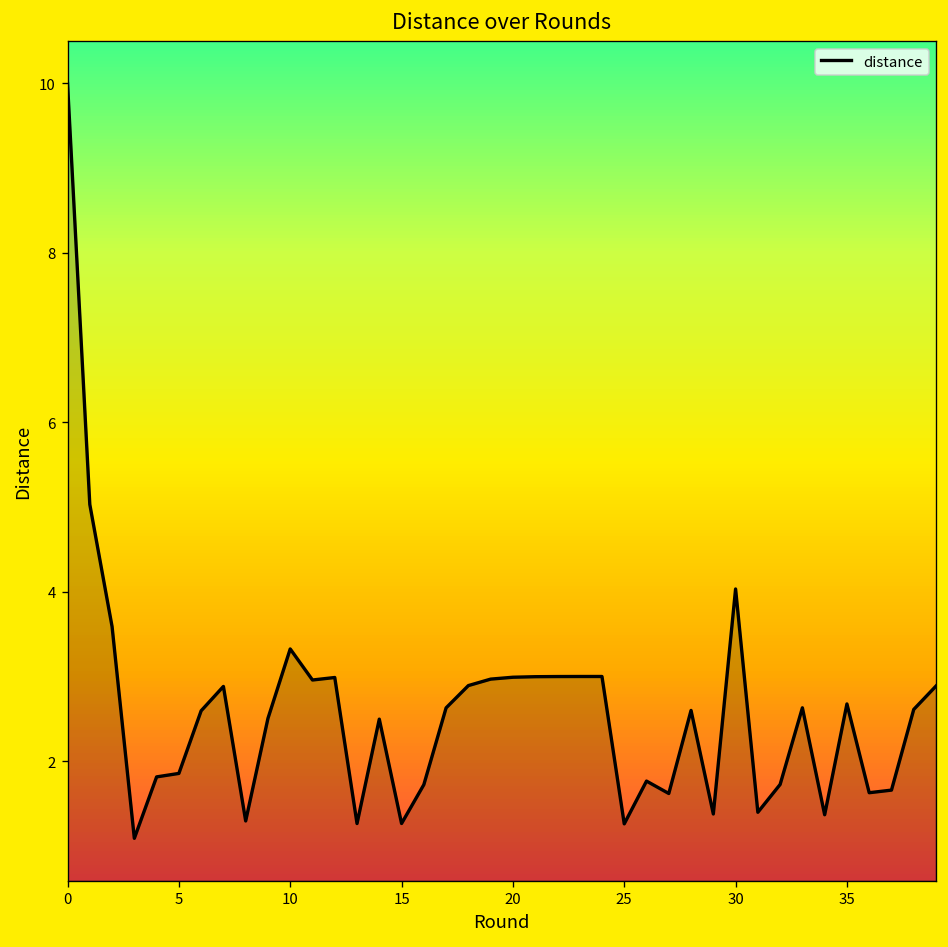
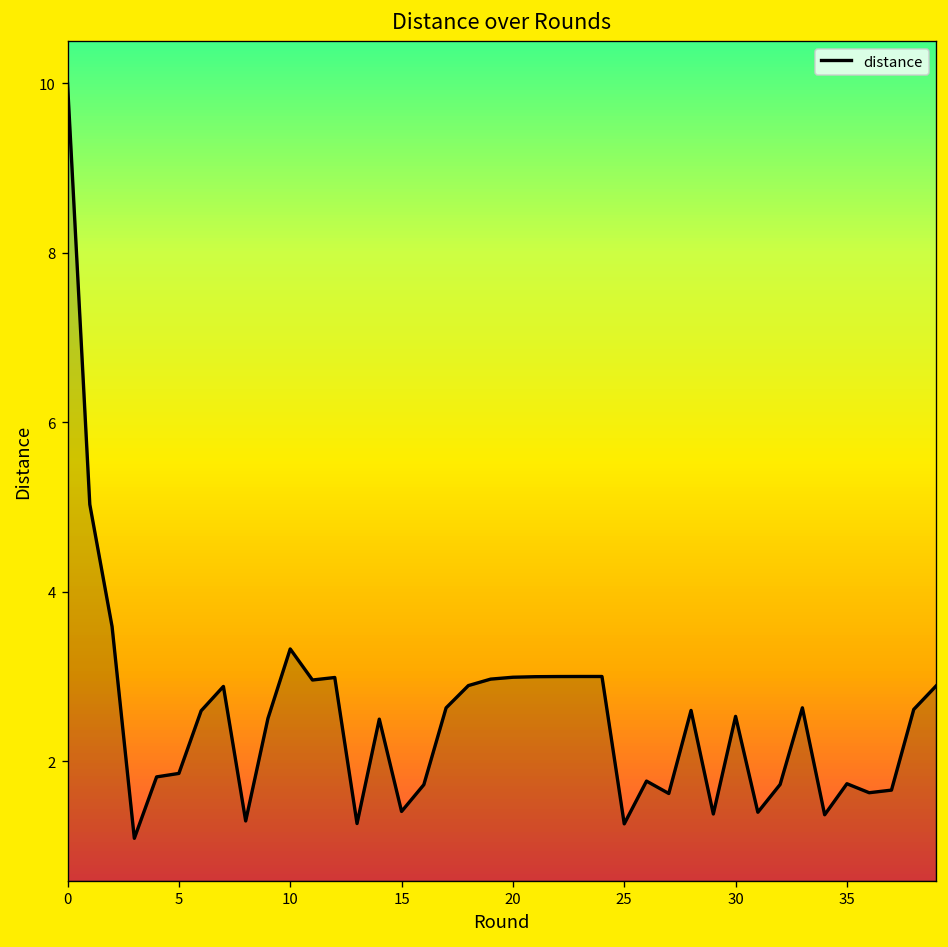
  {
    "0": 10.0,
    "5": 1.9,
    "10": 3.3,
-   "15": 1.3,
+   "15": 1.4,
    "20": 3.0,
    "25": 1.3,
-   "30": 4.0,
-   "35": 2.7
+   "30": 2.5,
+   "35": 1.7
  }
